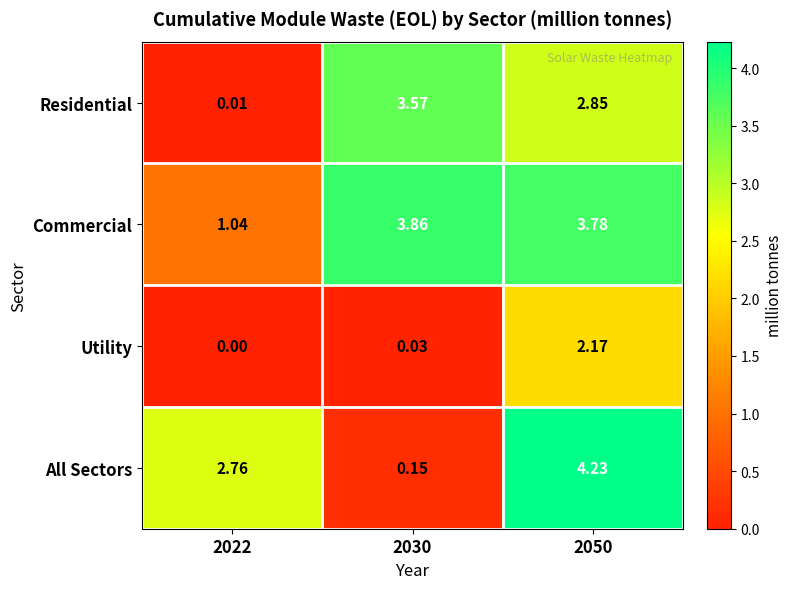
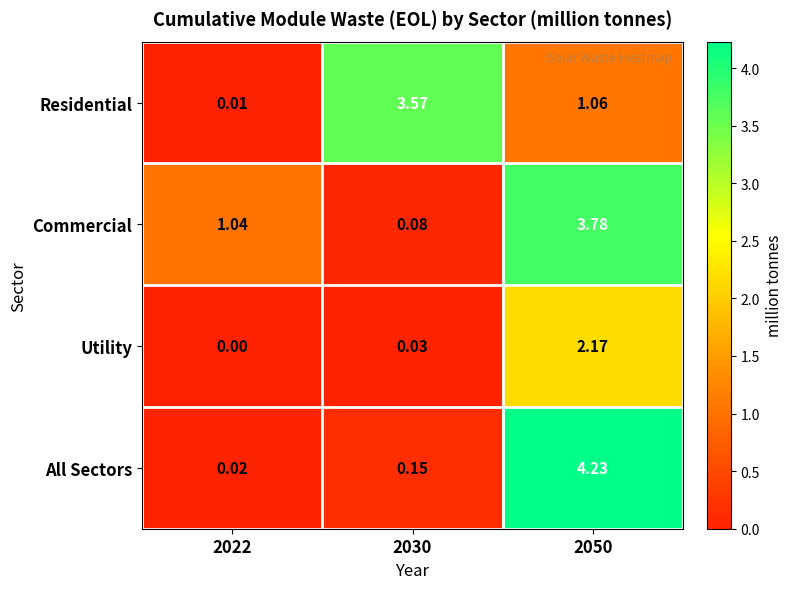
  {
    "Residential": {
      "2022": 0.01,
      "2030": 3.57,
-     "2050": 2.85
+     "2050": 1.06
    },
    "Commercial": {
      "2022": 1.04,
-     "2030": 3.86,
+     "2030": 0.08,
      "2050": 3.78
    },
    "Utility": {
      "2022": 0.00,
      "2030": 0.03,
      "2050": 2.17
    },
    "All Sectors": {
-     "2022": 2.76,
+     "2022": 0.02,
      "2030": 0.15,
      "2050": 4.23
    }
  }
